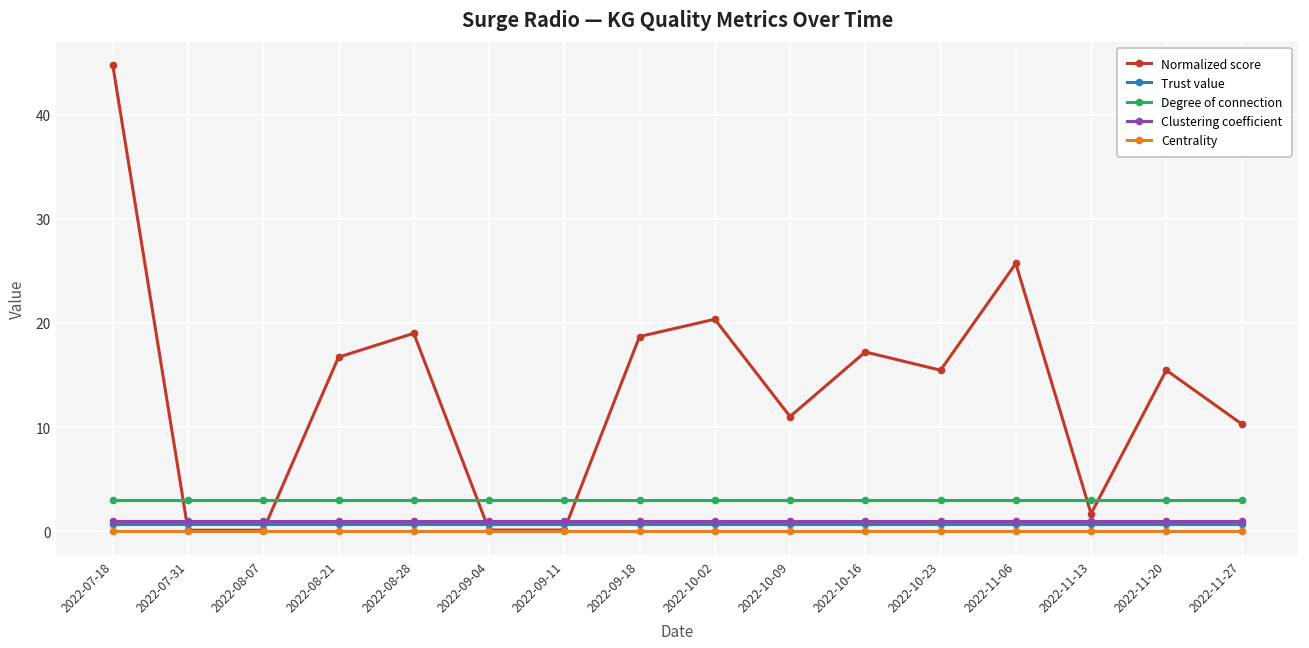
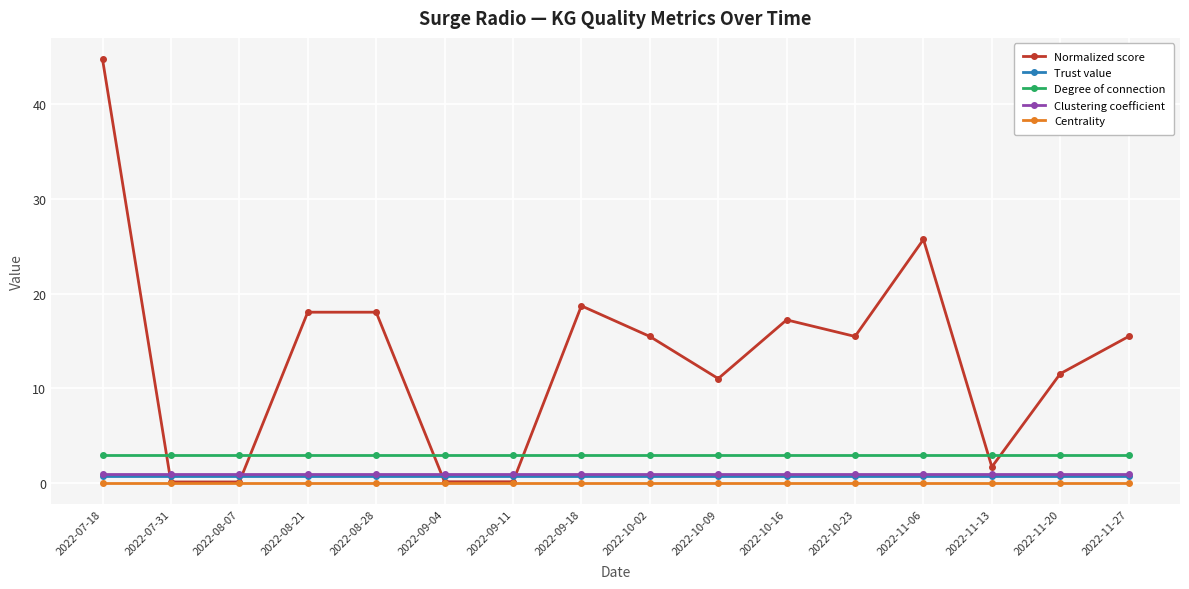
  {
    "Normalized score": {
      "2022-07-18": 45,
-     "2022-08-21": 17,
-     "2022-08-28": 19,
+     "2022-08-21": 18,
+     "2022-08-28": 18,
      "2022-09-18": 19,
-     "2022-10-02": 20,
+     "2022-10-02": 15,
      "2022-10-09": 11,
      "2022-10-16": 17,
      "2022-10-23": 15,
      "2022-11-06": 26,
      "2022-11-13": 2,
-     "2022-11-20": 15,
-     "2022-11-27": 10
+     "2022-11-20": 12,
+     "2022-11-27": 15
    },
    "Degree of connection": {
      "2022-07-18": 3,
      "2022-07-31": 3,
      "2022-08-07": 3,
      "2022-08-21": 3,
      "2022-08-28": 3,
      "2022-09-04": 3,
      "2022-09-11": 3,
      "2022-09-18": 3,
      "2022-10-02": 3,
      "2022-10-09": 3,
      "2022-10-16": 3,
      "2022-10-23": 3,
      "2022-11-06": 3,
      "2022-11-13": 3,
      "2022-11-20": 3,
      "2022-11-27": 3
    },
    "Centrality": {
      "2022-07-18": 0,
      "2022-08-21": 0,
      "2022-08-28": 0,
      "2022-09-18": 0,
      "2022-10-02": 0,
      "2022-10-09": 0,
      "2022-10-16": 0,
      "2022-10-23": 0,
      "2022-11-06": 0,
      "2022-11-13": 0,
      "2022-11-20": 0,
      "2022-11-27": 0
    }
  }
